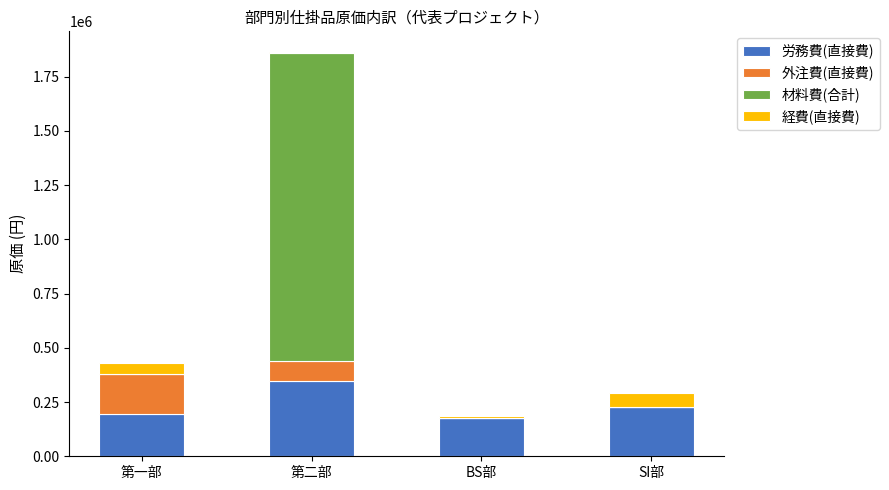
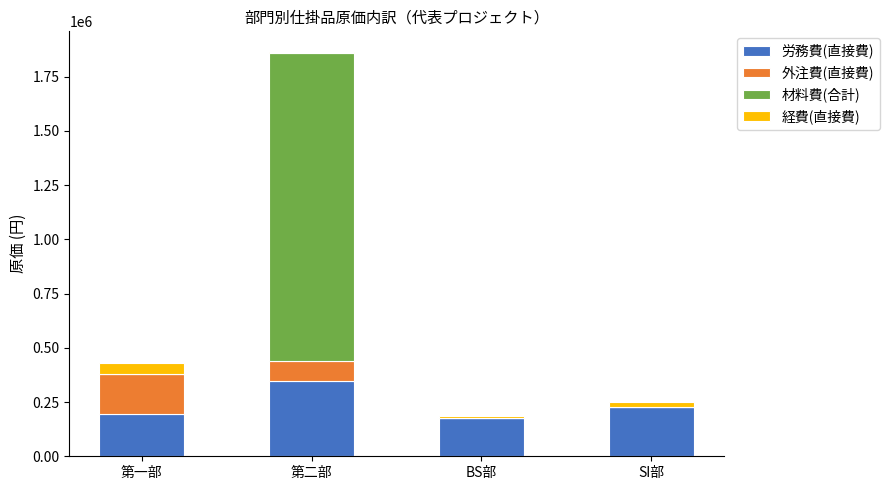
  {
    "労務費(直接費)": {
      "第一部": 190000,
      "第二部": 350000,
      "BS部": 180000,
      "SI部": 230000
    },
    "外注費(直接費)": {
      "第一部": 180000,
      "第二部": 90000,
      "BS部": 0,
      "SI部": 0
    },
    "材料費(合計)": {
      "第一部": 0,
      "第二部": 1420000,
      "BS部": 0,
      "SI部": 0
    },
    "経費(直接費)": {
      "第一部": 50000,
-     "SI部": 70000
+     "SI部": 20000
    }
  }
